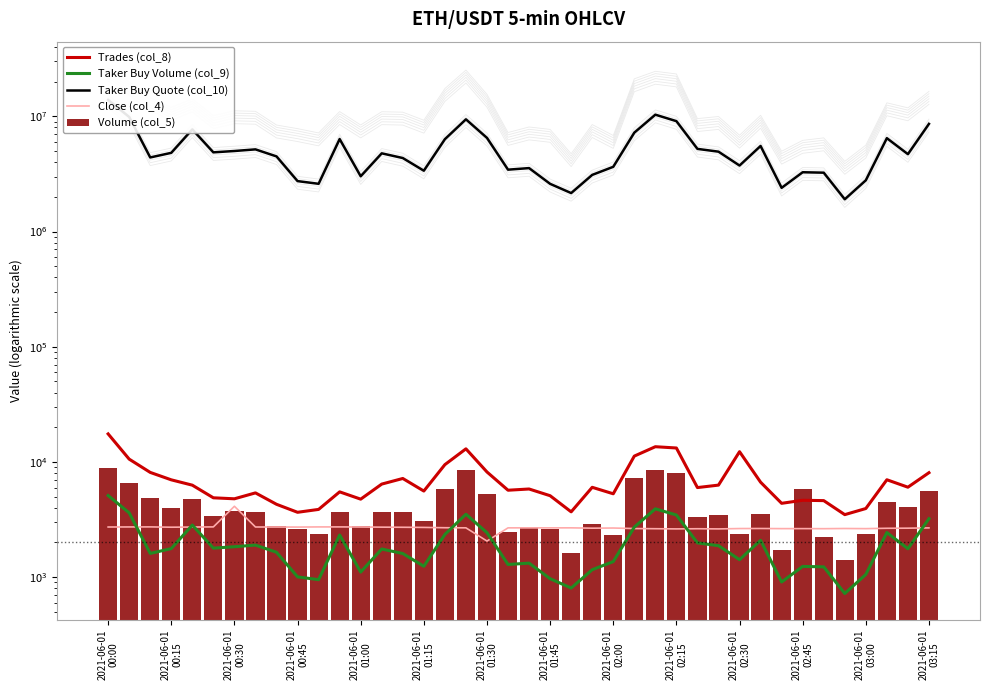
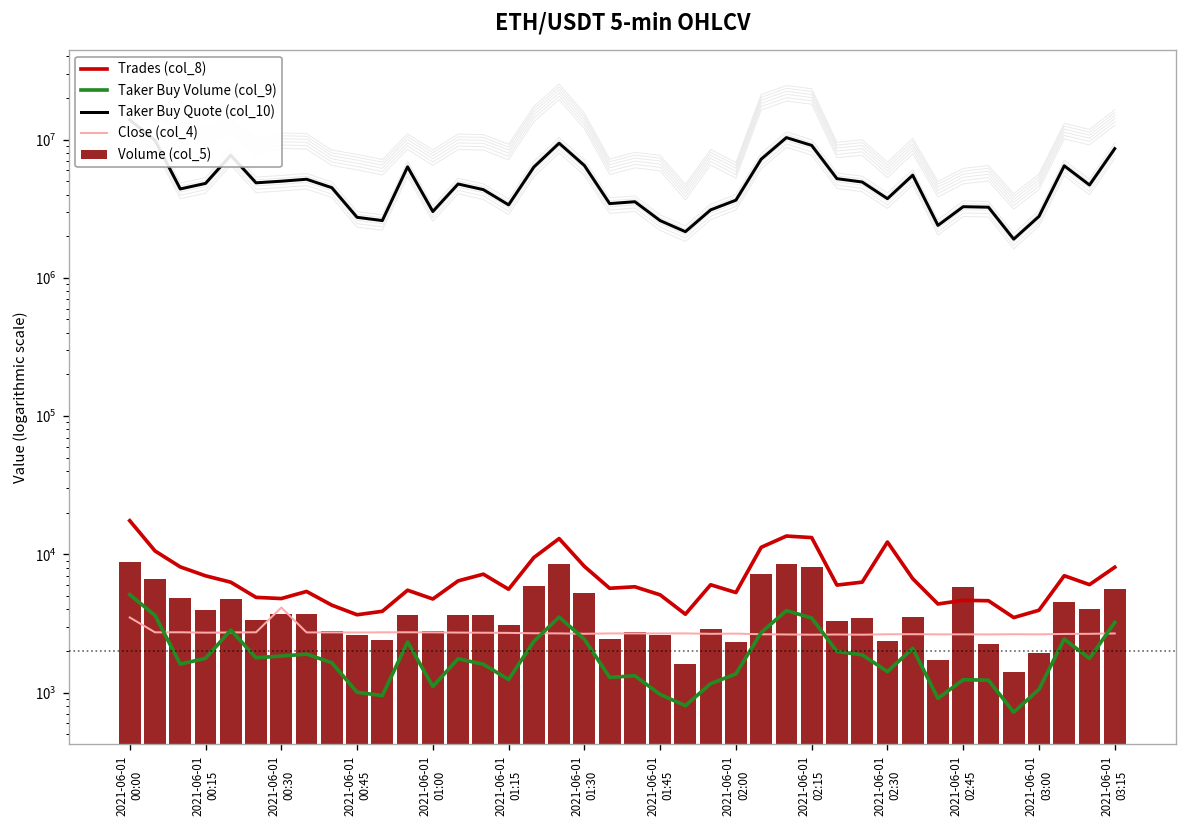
  {
    "Volume (col_5)": {
      "2021-06-01 00:00": 9000,
      "2021-06-01 00:15": 4000,
      "2021-06-01 00:30": 3700,
      "2021-06-01 00:45": 2600,
      "2021-06-01 01:00": 2800,
      "2021-06-01 01:15": 3100,
      "2021-06-01 01:30": 5000,
      "2021-06-01 01:45": 2600,
      "2021-06-01 02:00": 2300,
      "2021-06-01 02:15": 8000,
      "2021-06-01 02:30": 2400,
      "2021-06-01 02:45": 6000,
-     "2021-06-01 03:00": 2400,
+     "2021-06-01 03:00": 1900,
      "2021-06-01 03:15": 6000
    },
    "Trades (col_8)": {
      "2021-06-01 00:00": 18000,
      "2021-06-01 00:15": 7000,
      "2021-06-01 00:30": 4800,
      "2021-06-01 00:45": 3700,
      "2021-06-01 01:00": 4800,
      "2021-06-01 01:15": 6000,
      "2021-06-01 01:30": 8000,
      "2021-06-01 01:45": 5000,
      "2021-06-01 02:00": 5000,
      "2021-06-01 02:15": 13000,
      "2021-06-01 02:30": 12000,
      "2021-06-01 02:45": 4700,
      "2021-06-01 03:00": 3900,
      "2021-06-01 03:15": 8000
    },
    "Taker Buy Volume (col_9)": {
      "2021-06-01 00:00": 5000,
      "2021-06-01 00:15": 1800,
      "2021-06-01 00:30": 1800,
      "2021-06-01 00:45": 1000,
      "2021-06-01 01:00": 1100,
      "2021-06-01 01:15": 1200,
      "2021-06-01 01:30": 2400,
      "2021-06-01 01:45": 1000,
      "2021-06-01 02:00": 1400,
      "2021-06-01 02:15": 3500,
      "2021-06-01 02:30": 1400,
      "2021-06-01 02:45": 1200,
      "2021-06-01 03:00": 1100,
      "2021-06-01 03:15": 3200
    },
    "Close (col_4)": {
-     "2021-06-01 00:00": 2700,
+     "2021-06-01 00:00": 3500,
      "2021-06-01 00:15": 2700,
      "2021-06-01 00:30": 4100,
      "2021-06-01 00:45": 2700,
      "2021-06-01 01:00": 2700,
      "2021-06-01 01:15": 2700,
-     "2021-06-01 01:30": 2100,
+     "2021-06-01 01:30": 2700,
      "2021-06-01 01:45": 2700,
      "2021-06-01 02:00": 2700,
      "2021-06-01 02:15": 2600,
      "2021-06-01 02:30": 2600,
      "2021-06-01 02:45": 2600,
      "2021-06-01 03:00": 2600,
      "2021-06-01 03:15": 2700
    }
  }
